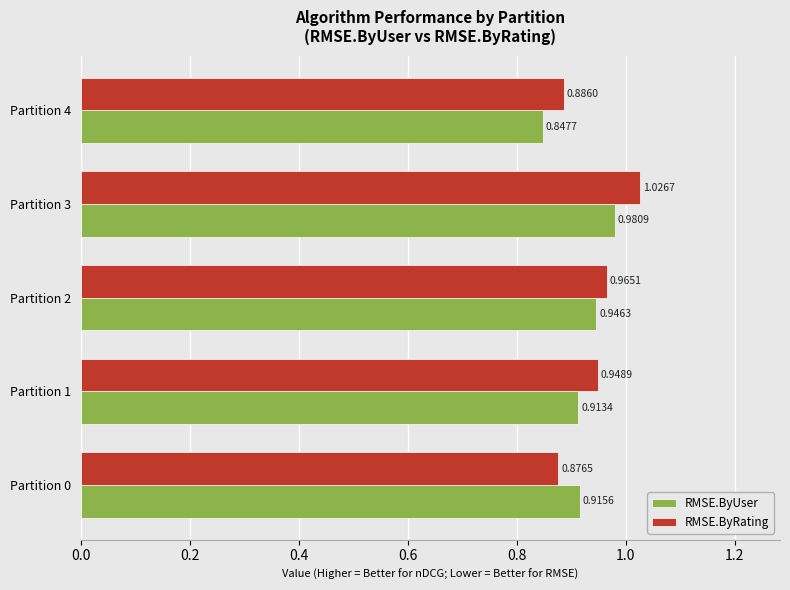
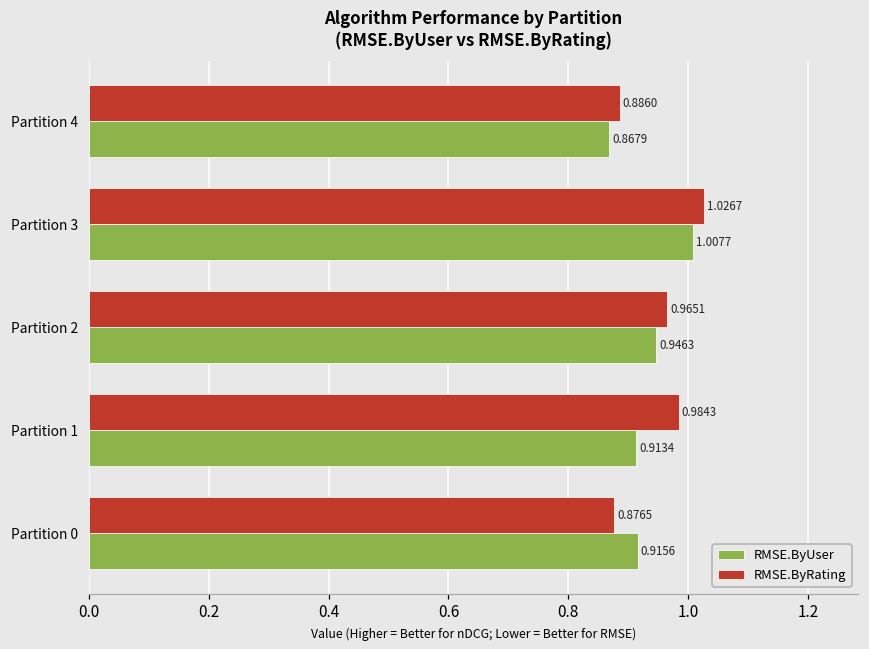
  {
    "RMSE.ByUser": {
-     "Partition 4": 0.8477,
-     "Partition 3": 0.9809,
+     "Partition 4": 0.8679,
+     "Partition 3": 1.0077,
      "Partition 2": 0.9463,
      "Partition 1": 0.9134,
      "Partition 0": 0.9156
    },
    "RMSE.ByRating": {
      "Partition 4": 0.8860,
      "Partition 3": 1.0267,
      "Partition 2": 0.9651,
-     "Partition 1": 0.9489,
+     "Partition 1": 0.9843,
      "Partition 0": 0.8765
    }
  }
